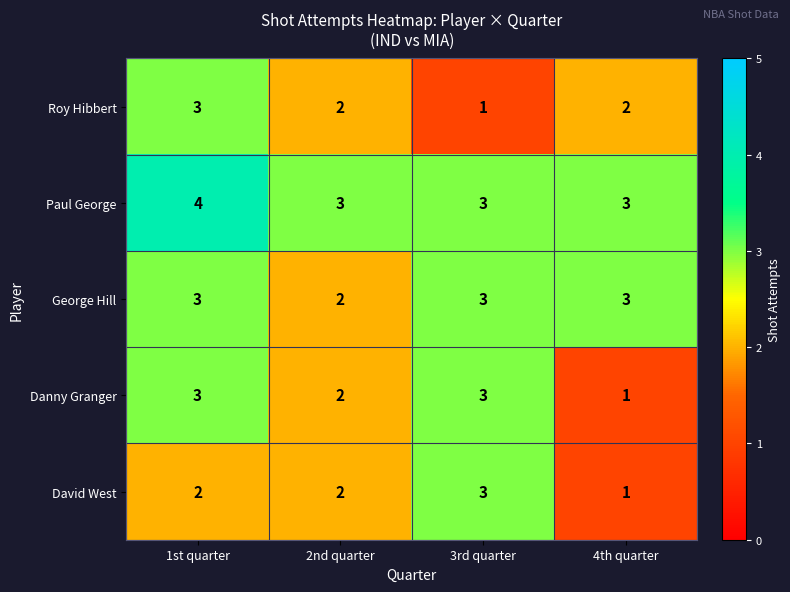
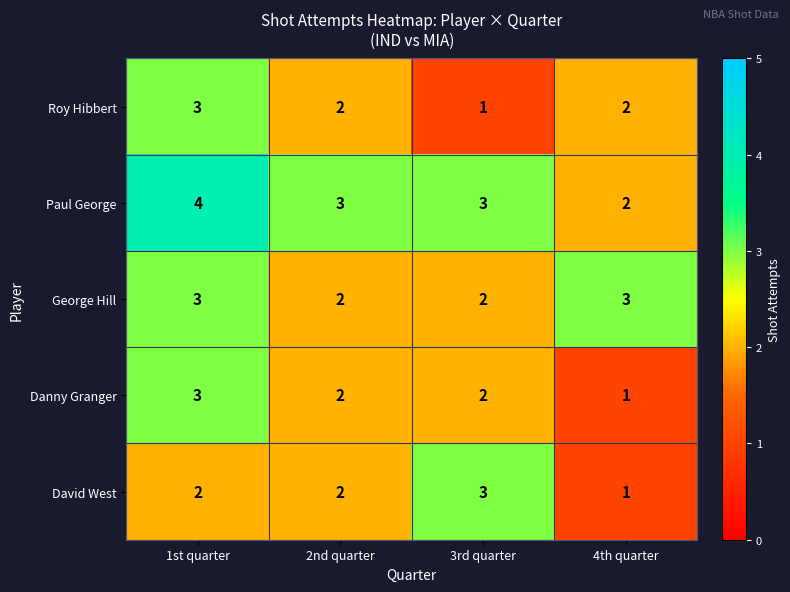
  {
    "Roy Hibbert": {
      "1st quarter": 3,
      "2nd quarter": 2,
      "3rd quarter": 1,
      "4th quarter": 2
    },
    "Paul George": {
      "1st quarter": 4,
      "2nd quarter": 3,
      "3rd quarter": 3,
-     "4th quarter": 3
+     "4th quarter": 2
    },
    "George Hill": {
      "1st quarter": 3,
      "2nd quarter": 2,
-     "3rd quarter": 3,
+     "3rd quarter": 2,
      "4th quarter": 3
    },
    "Danny Granger": {
      "1st quarter": 3,
      "2nd quarter": 2,
-     "3rd quarter": 3,
+     "3rd quarter": 2,
      "4th quarter": 1
    },
    "David West": {
      "1st quarter": 2,
      "2nd quarter": 2,
      "3rd quarter": 3,
      "4th quarter": 1
    }
  }
